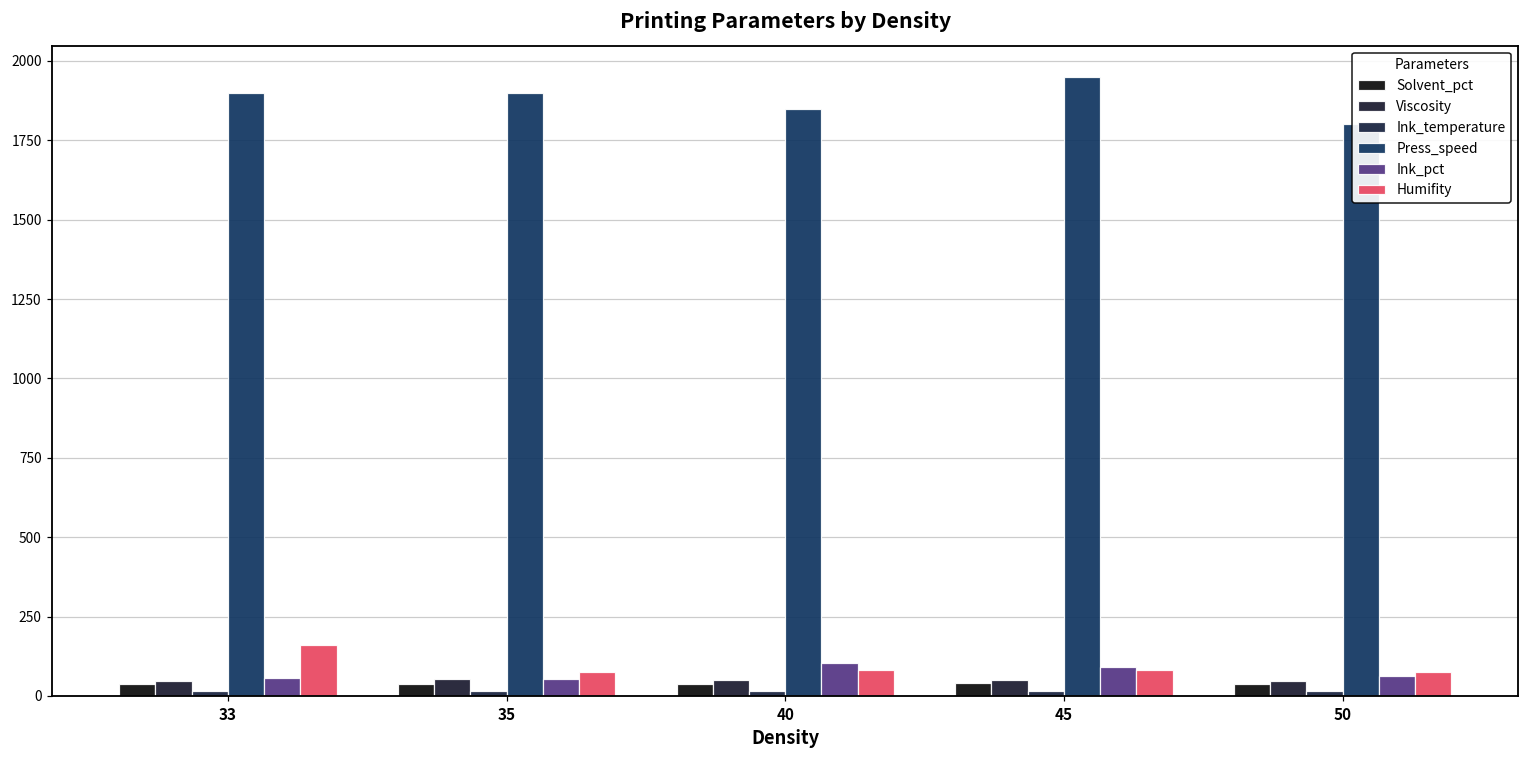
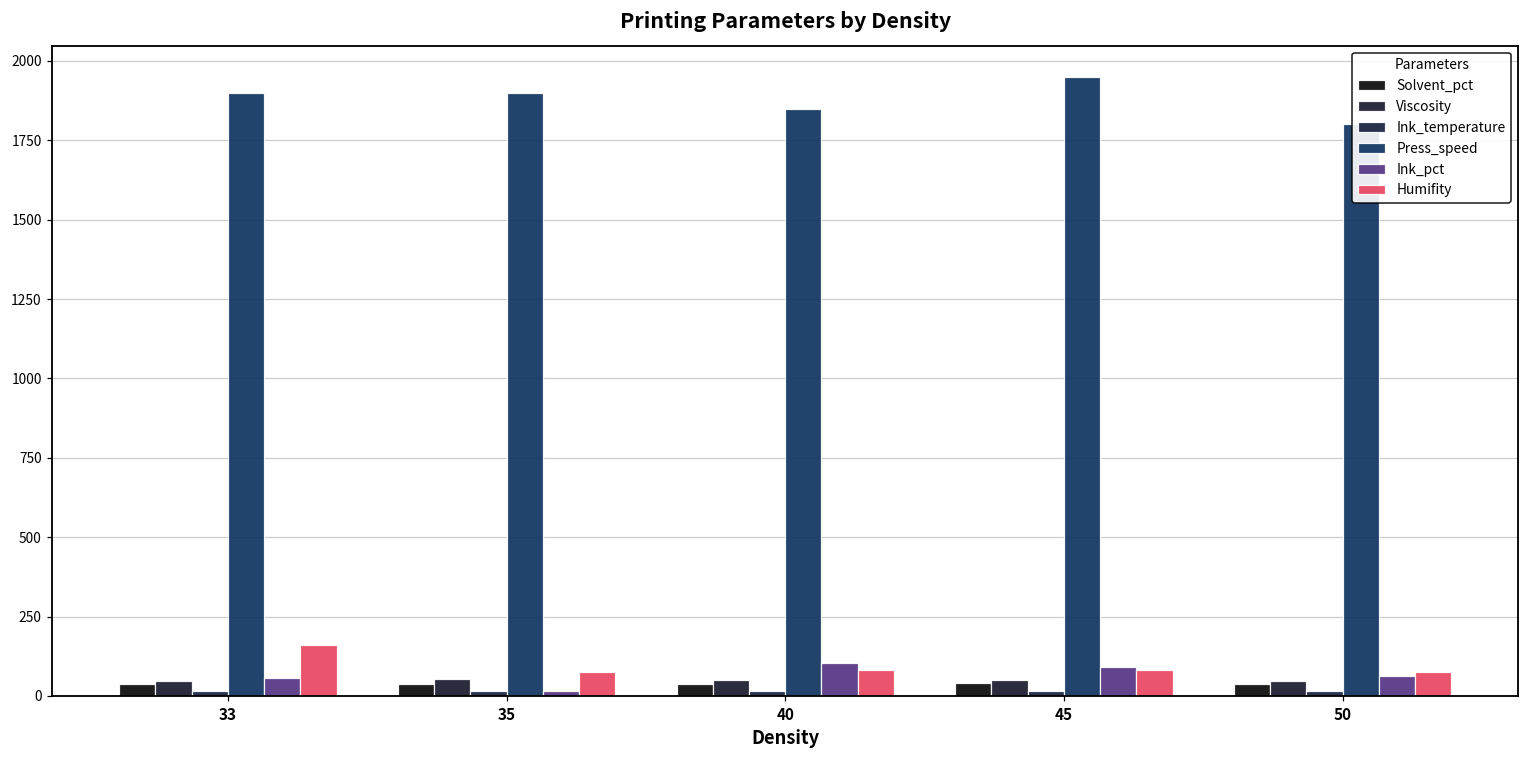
  {
    "Ink_pct": {
      "33": 60,
-     "35": 50,
+     "35": 20,
      "40": 100,
      "45": 90,
      "50": 60
    },
    "Humifity": {
      "33": 160,
      "35": 80,
      "40": 80,
      "45": 80,
      "50": 80
    }
  }
